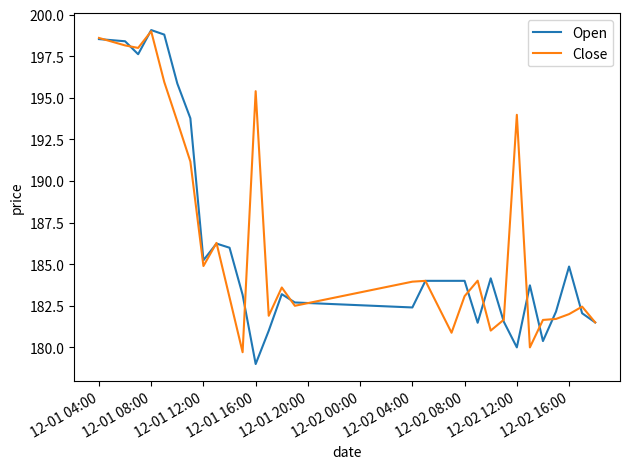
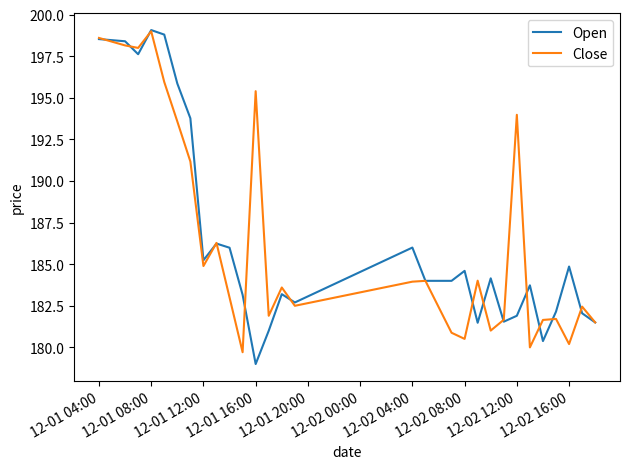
  {
    "Open": {
      "12-01 12:00": 185.2,
      "12-01 16:00": 179.0,
-     "12-02 04:00": 182.4,
-     "12-02 08:00": 184.0,
-     "12-02 12:00": 180.0,
+     "12-02 04:00": 186.0,
+     "12-02 08:00": 184.6,
+     "12-02 12:00": 181.9,
      "12-02 16:00": 184.9
    },
    "Close": {
      "12-01 12:00": 184.9,
      "12-01 16:00": 195.4,
      "12-02 04:00": 184.0,
-     "12-02 08:00": 183.1,
+     "12-02 08:00": 180.5,
      "12-02 12:00": 194.0,
-     "12-02 16:00": 182.0
+     "12-02 16:00": 180.2
    }
  }
